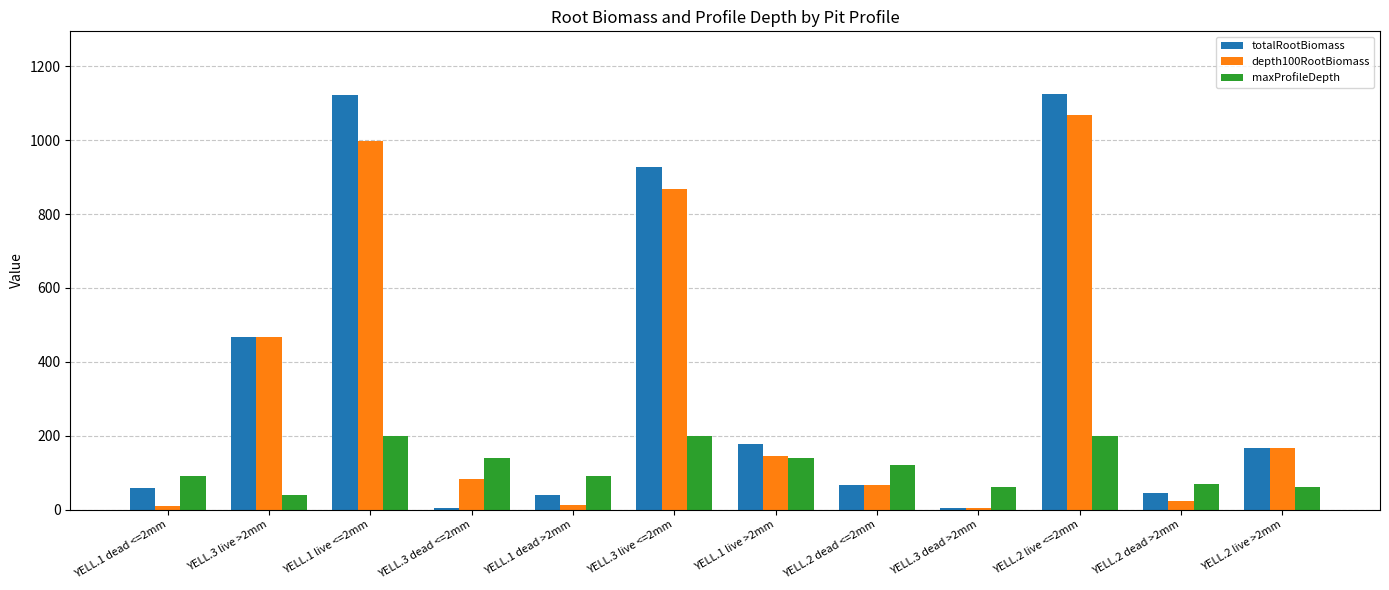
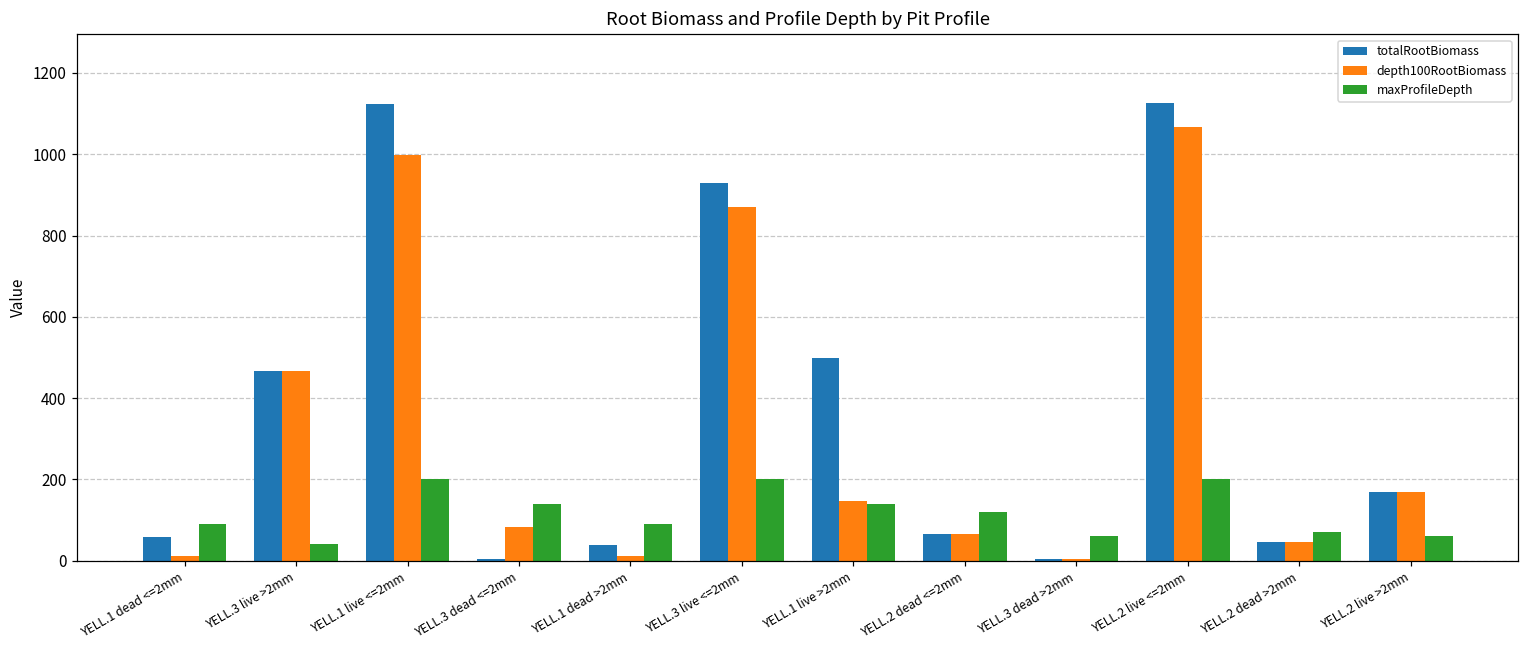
  {
    "totalRootBiomass": {
      "YELL.1 dead <=2mm": 60,
      "YELL.3 live >2mm": 470,
      "YELL.1 live <=2mm": 1120,
      "YELL.1 dead >2mm": 40,
      "YELL.3 live <=2mm": 930,
-     "YELL.1 live >2mm": 180,
+     "YELL.1 live >2mm": 500,
      "YELL.2 dead <=2mm": 70,
      "YELL.2 live <=2mm": 1130,
      "YELL.2 dead >2mm": 50,
      "YELL.2 live >2mm": 170
    },
    "depth100RootBiomass": {
      "YELL.1 dead <=2mm": 10,
      "YELL.3 live >2mm": 470,
      "YELL.1 live <=2mm": 1000,
      "YELL.3 dead <=2mm": 80,
      "YELL.1 dead >2mm": 10,
      "YELL.3 live <=2mm": 870,
      "YELL.1 live >2mm": 150,
      "YELL.2 dead <=2mm": 70,
      "YELL.2 live <=2mm": 1070,
-     "YELL.2 dead >2mm": 20,
+     "YELL.2 dead >2mm": 50,
      "YELL.2 live >2mm": 170
    },
    "maxProfileDepth": {
      "YELL.1 dead <=2mm": 90,
      "YELL.3 live >2mm": 40,
      "YELL.1 live <=2mm": 200,
      "YELL.3 dead <=2mm": 140,
      "YELL.1 dead >2mm": 90,
      "YELL.3 live <=2mm": 200,
      "YELL.1 live >2mm": 140,
      "YELL.2 dead <=2mm": 120,
      "YELL.3 dead >2mm": 60,
      "YELL.2 live <=2mm": 200,
      "YELL.2 dead >2mm": 70,
      "YELL.2 live >2mm": 60
    }
  }
